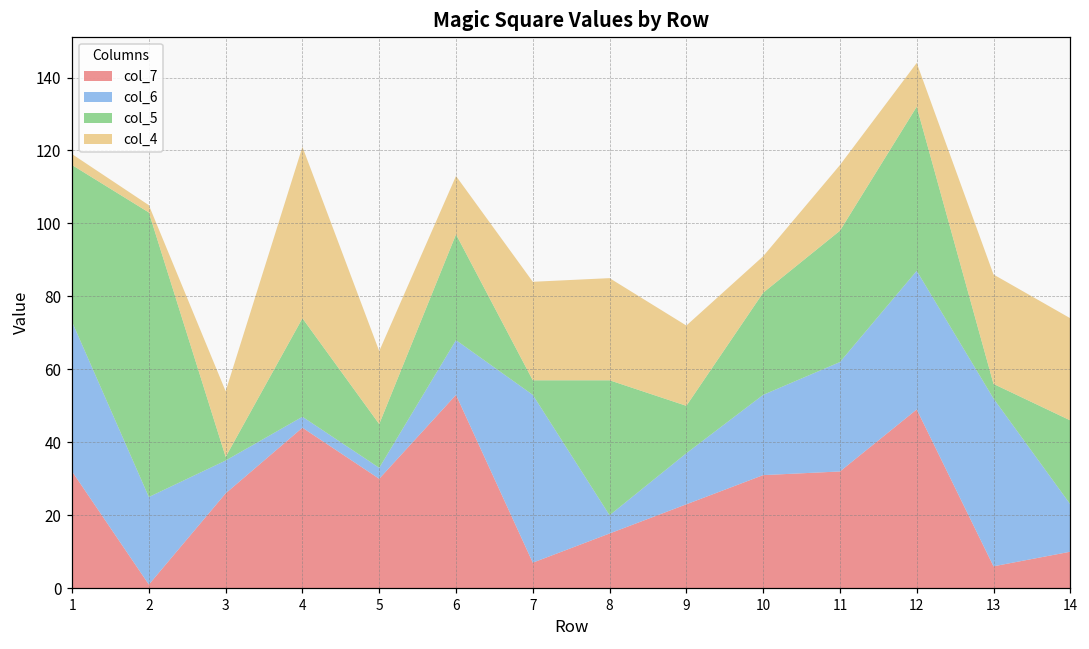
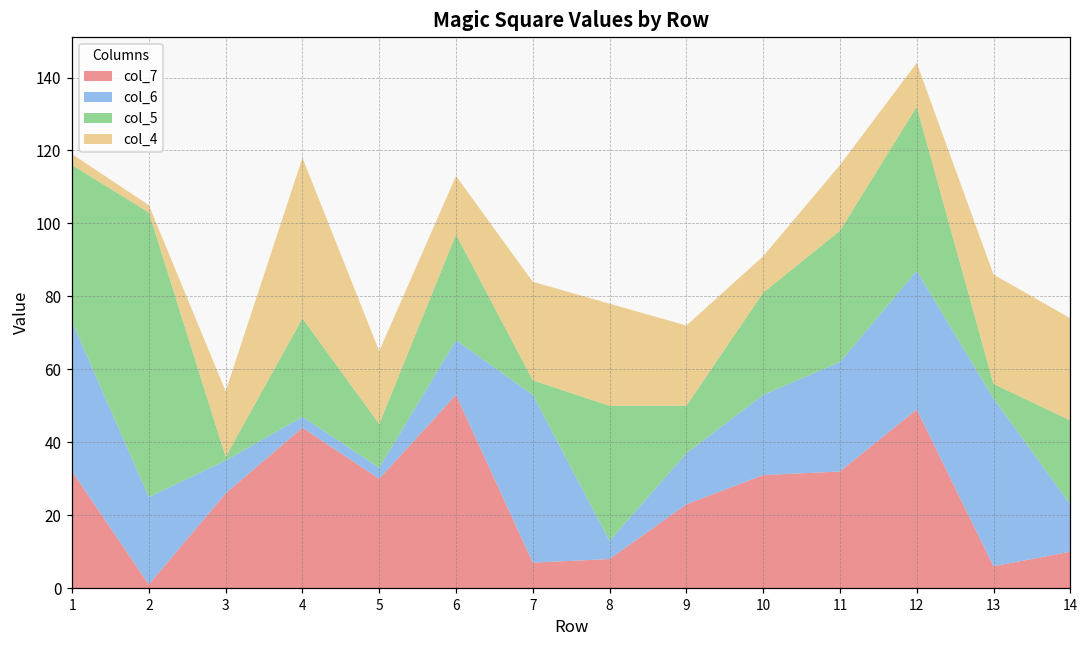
  {
    "col_7": {
      "1": 32,
      "2": 1,
      "3": 26,
      "4": 44,
      "5": 30,
      "6": 53,
      "7": 7,
-     "8": 15,
+     "8": 8,
      "9": 23,
      "10": 31,
      "11": 32,
      "12": 49,
      "13": 6,
      "14": 10
    },
    "col_6": {
      "1": 41,
      "2": 24,
      "3": 9,
      "4": 3,
      "5": 3,
      "6": 15,
      "7": 46,
      "8": 5,
      "9": 14,
      "10": 22,
      "11": 30,
      "12": 38,
      "13": 46,
      "14": 13
    },
    "col_5": {
      "1": 43,
      "2": 78,
      "3": 1,
      "4": 27,
      "5": 12,
      "6": 29,
      "7": 4,
      "8": 37,
      "9": 13,
      "10": 28,
      "11": 36,
      "12": 45,
      "13": 4,
      "14": 23
    },
    "col_4": {
      "1": 3,
      "2": 2,
      "3": 18,
-     "4": 47,
+     "4": 44,
      "5": 20,
      "6": 16,
      "7": 27,
      "8": 28,
      "9": 22,
      "10": 10,
      "11": 18,
      "12": 12,
      "13": 30,
      "14": 28
    }
  }
